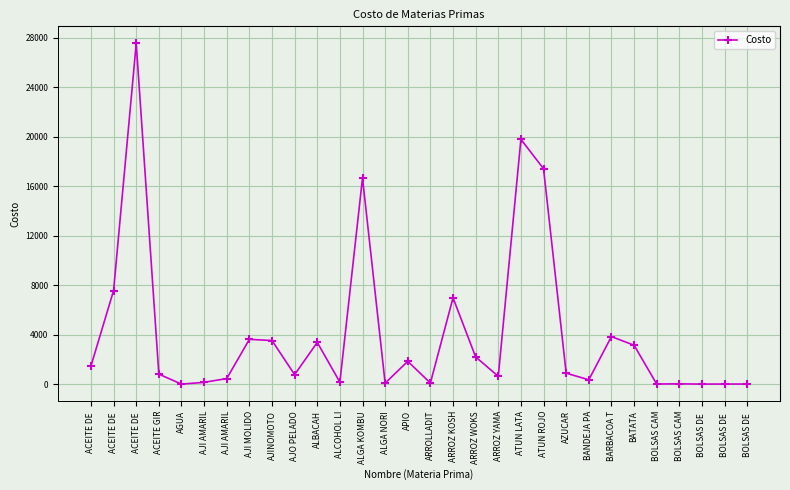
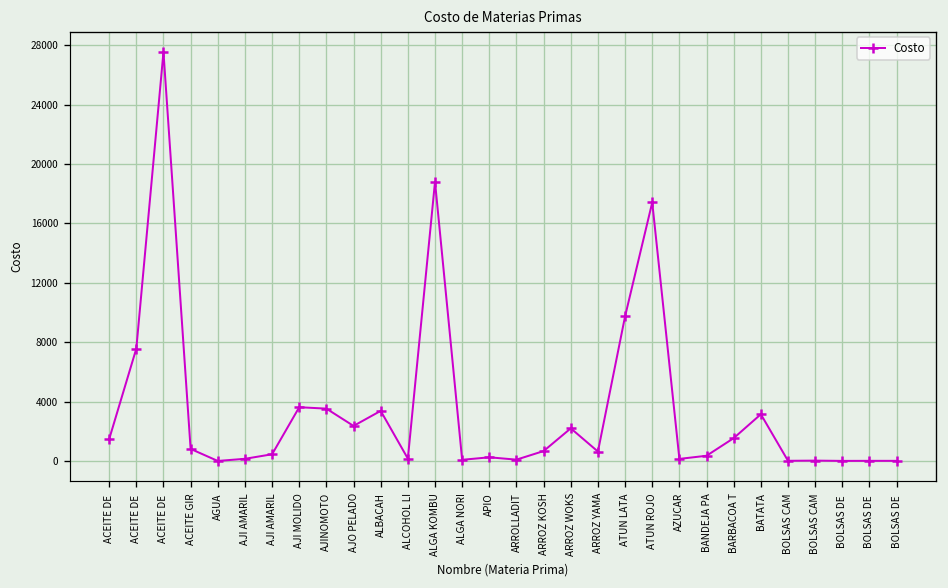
  {
    "ACEITE GIR": 800,
    "AGUA": 0,
    "AJI MOLIDO": 3600,
    "AJINOMOTO": 3500,
-   "AJO PELADO": 800,
+   "AJO PELADO": 2400,
    "ALBACAH": 3400,
    "ALCOHOL LI": 200,
-   "ALGA KOMBU": 16700,
+   "ALGA KOMBU": 18800,
    "ALGA NORI": 100,
-   "APIO": 1800,
+   "APIO": 200,
    "ARROLLADIT": 100,
-   "ARROZ KOSH": 7000,
+   "ARROZ KOSH": 700,
    "ARROZ WOKS": 2200,
    "ARROZ YAMA": 600,
-   "ATUN LATA": 19800,
+   "ATUN LATA": 9700,
    "ATUN ROJO": 17400,
-   "AZUCAR": 900,
+   "AZUCAR": 100,
    "BANDEJA PA": 400,
-   "BARBACOA T": 3800,
+   "BARBACOA T": 1500,
    "BATATA": 3100
  }
